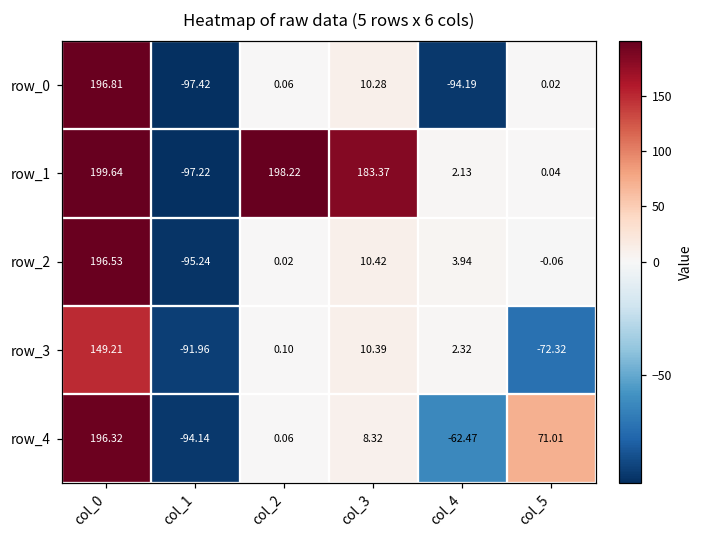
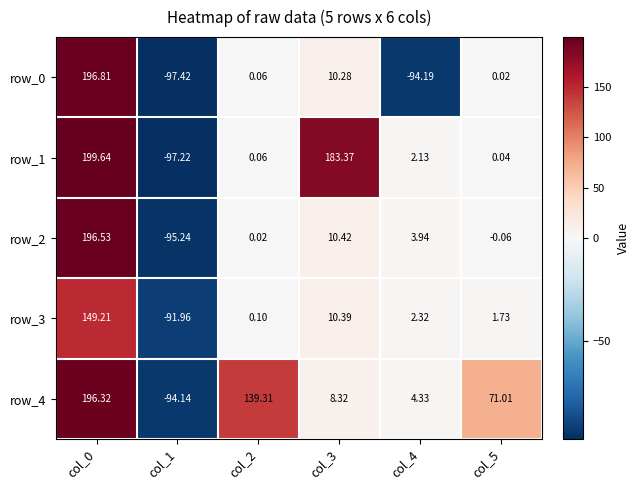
  {
    "row_0": {
      "col_0": 196.81,
      "col_1": -97.42,
      "col_2": 0.06,
      "col_3": 10.28,
      "col_4": -94.19,
      "col_5": 0.02
    },
    "row_1": {
      "col_0": 199.64,
      "col_1": -97.22,
-     "col_2": 198.22,
+     "col_2": 0.06,
      "col_3": 183.37,
      "col_4": 2.13,
      "col_5": 0.04
    },
    "row_2": {
      "col_0": 196.53,
      "col_1": -95.24,
      "col_2": 0.02,
      "col_3": 10.42,
      "col_4": 3.94,
      "col_5": -0.06
    },
    "row_3": {
      "col_0": 149.21,
      "col_1": -91.96,
      "col_2": 0.10,
      "col_3": 10.39,
      "col_4": 2.32,
-     "col_5": -72.32
+     "col_5": 1.73
    },
    "row_4": {
      "col_0": 196.32,
      "col_1": -94.14,
-     "col_2": 0.06,
+     "col_2": 139.31,
      "col_3": 8.32,
-     "col_4": -62.47,
+     "col_4": 4.33,
      "col_5": 71.01
    }
  }
